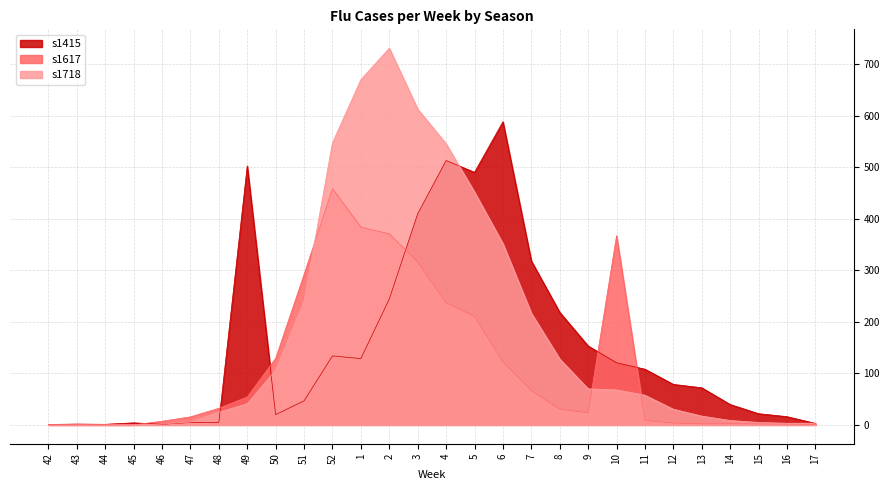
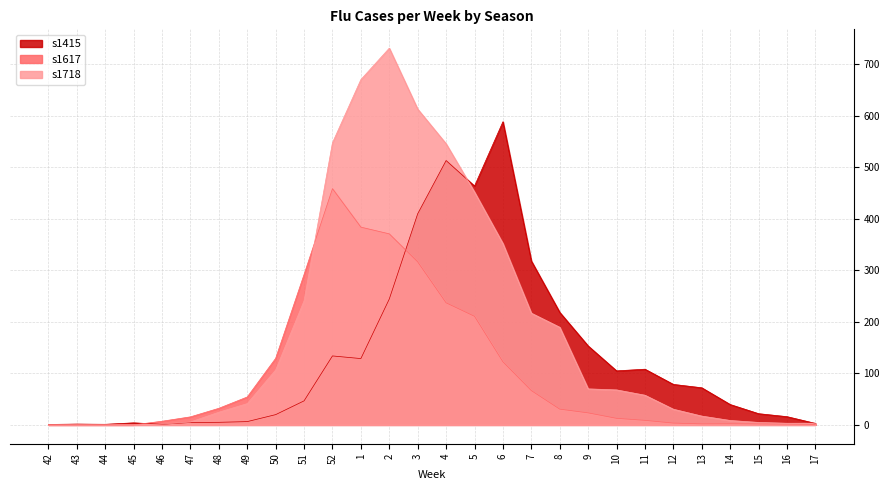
  {
    "s1415": {
      "48": 10,
-     "49": 500,
+     "49": 10,
      "50": 20,
      "51": 50,
      "52": 130,
      "1": 130,
      "2": 240,
      "3": 410,
      "4": 510,
-     "5": 490,
+     "5": 460,
      "6": 590,
      "7": 320,
      "8": 220,
      "9": 150,
-     "10": 120,
+     "10": 100,
      "11": 110,
      "12": 80,
      "13": 70,
      "14": 40,
      "15": 20,
      "16": 20
    },
    "s1617": {
      "46": 10,
      "47": 20,
      "48": 30,
      "49": 50,
      "50": 130,
      "51": 290,
      "52": 460,
      "1": 380,
      "2": 370,
      "3": 320,
      "4": 240,
      "5": 210,
      "6": 120,
      "7": 70,
      "8": 30,
      "9": 20,
-     "10": 370,
+     "10": 10,
      "11": 10,
      "12": 0,
      "13": 0,
      "14": 0
    },
    "s1718": {
      "48": 20,
      "49": 40,
      "50": 110,
      "51": 240,
      "52": 550,
      "1": 670,
      "2": 730,
      "3": 610,
      "4": 550,
      "5": 450,
      "6": 350,
      "7": 220,
-     "8": 130,
+     "8": 190,
      "9": 70,
      "10": 70,
      "11": 60,
      "12": 30,
      "13": 20,
      "14": 10
    }
  }
